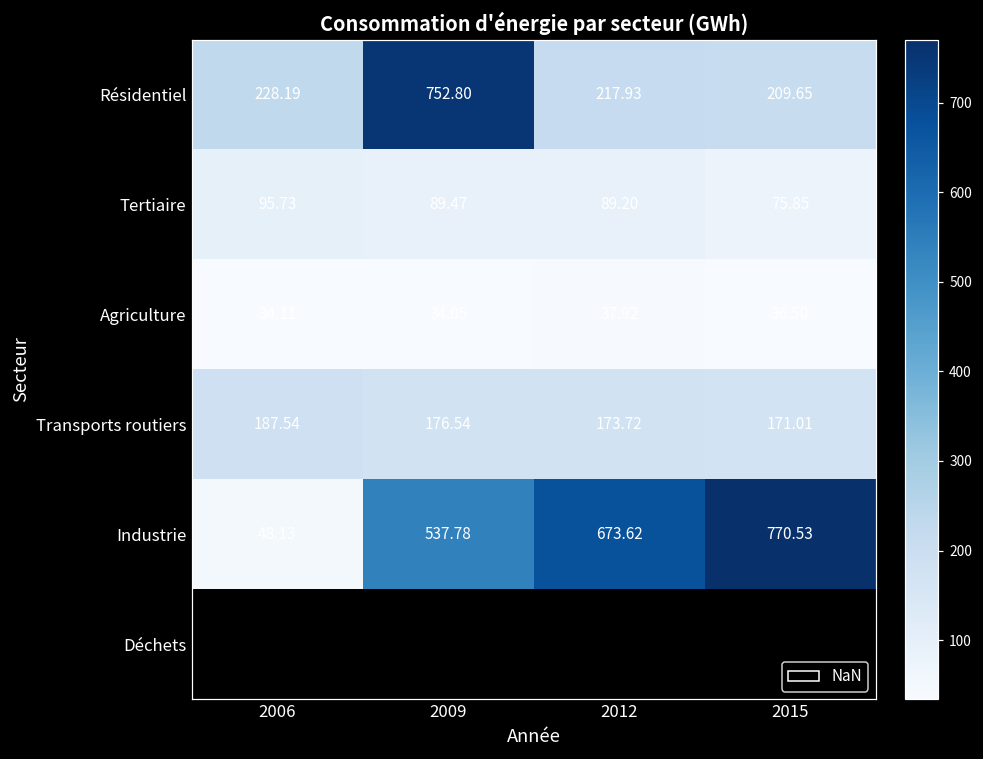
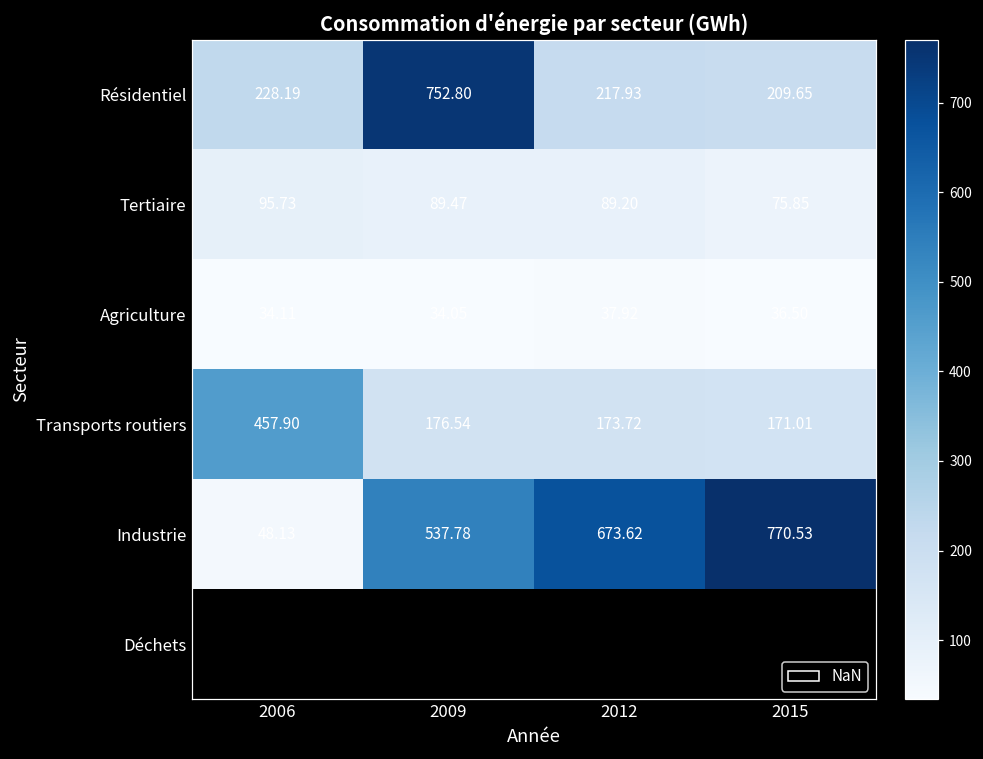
  {
    "Résidentiel": {
      "2006": 228.19,
      "2009": 752.80,
      "2012": 217.93,
      "2015": 209.65
    },
    "Transports routiers": {
-     "2006": 187.54
+     "2006": 457.90
    },
    "Industrie": {
      "2009": 537.78,
      "2012": 673.62,
      "2015": 770.53
    }
  }
